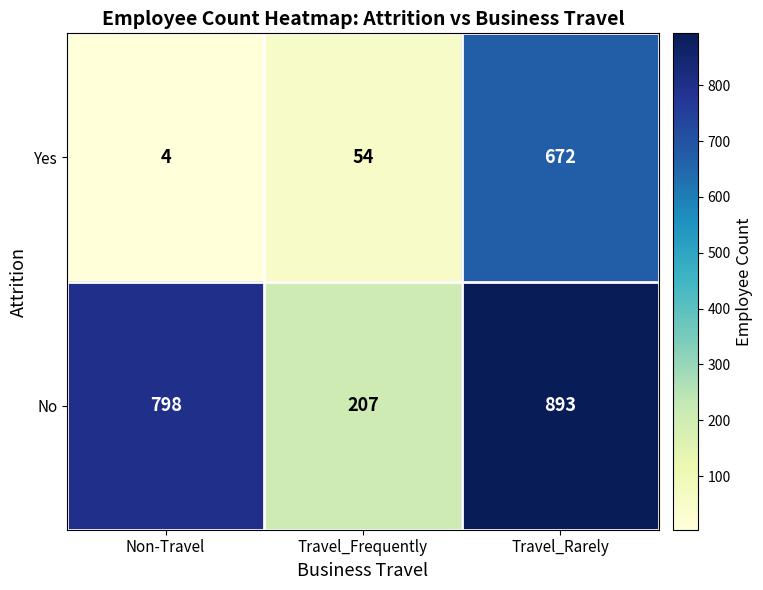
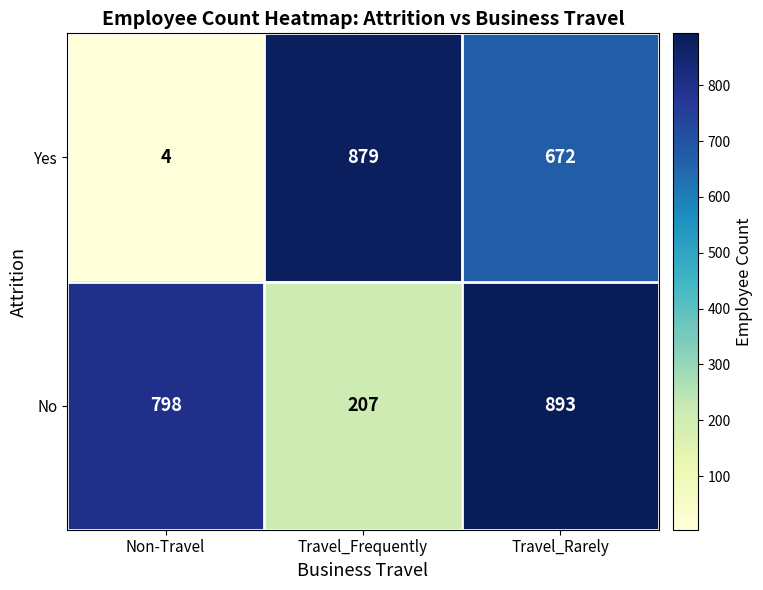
  {
    "Yes": {
      "Non-Travel": 4,
-     "Travel_Frequently": 54,
+     "Travel_Frequently": 879,
      "Travel_Rarely": 672
    },
    "No": {
      "Non-Travel": 798,
      "Travel_Frequently": 207,
      "Travel_Rarely": 893
    }
  }
